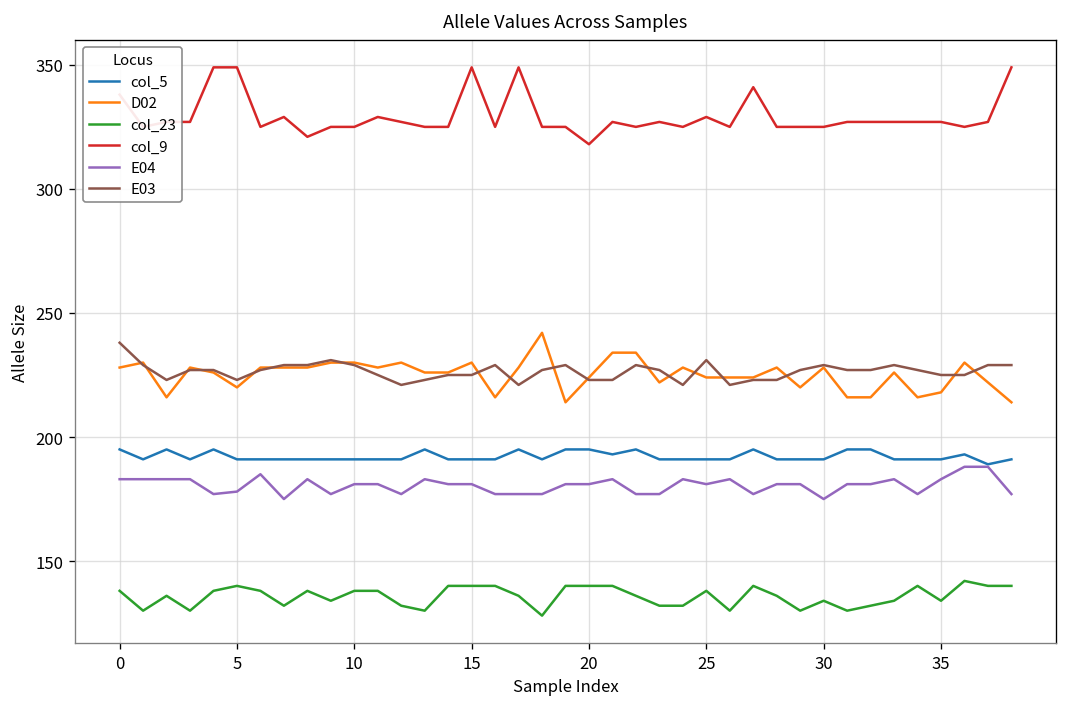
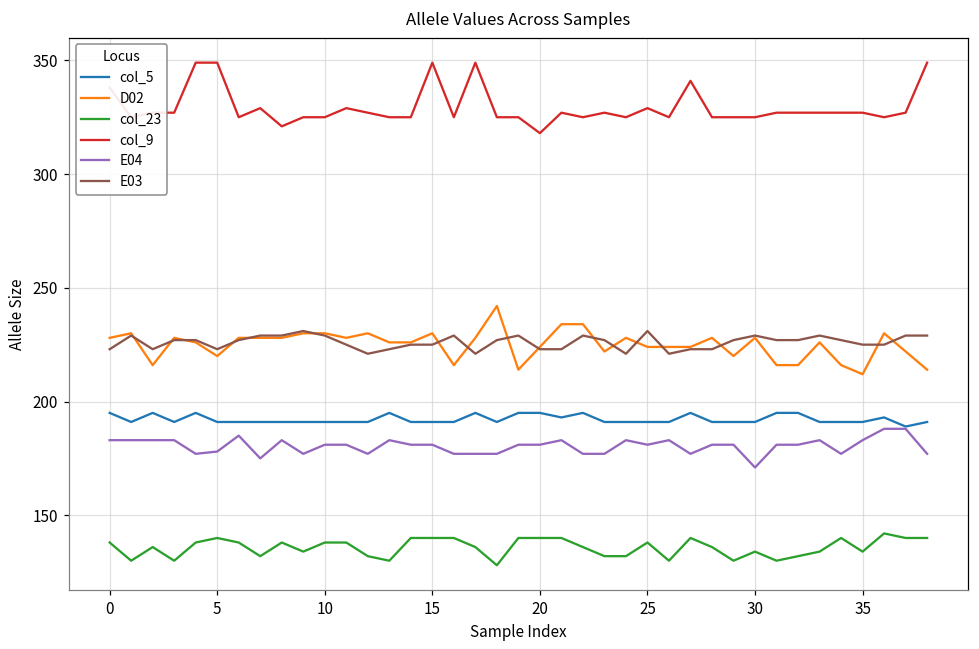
  {
    "col_5": {
      "0": 195,
      "5": 191,
      "10": 191,
      "15": 191,
      "20": 195,
      "25": 191,
      "30": 191,
      "35": 191
    },
    "D02": {
      "0": 228,
      "5": 220,
      "15": 230,
      "25": 224,
-     "35": 218
+     "35": 212
    },
    "col_23": {
      "0": 138,
      "5": 140,
      "10": 138,
      "15": 140,
      "20": 140,
      "25": 138,
      "30": 134,
      "35": 134
    },
    "col_9": {
      "5": 349,
      "10": 325,
      "15": 349,
      "20": 318,
      "25": 329,
      "30": 325,
      "35": 327
    },
    "E04": {
      "0": 183,
      "5": 178,
      "10": 181,
      "15": 181,
      "20": 181,
      "25": 181,
-     "30": 175,
+     "30": 171,
      "35": 183
    },
    "E03": {
-     "0": 238,
+     "0": 223,
      "5": 223,
      "15": 225,
      "25": 231,
      "35": 225
    }
  }
